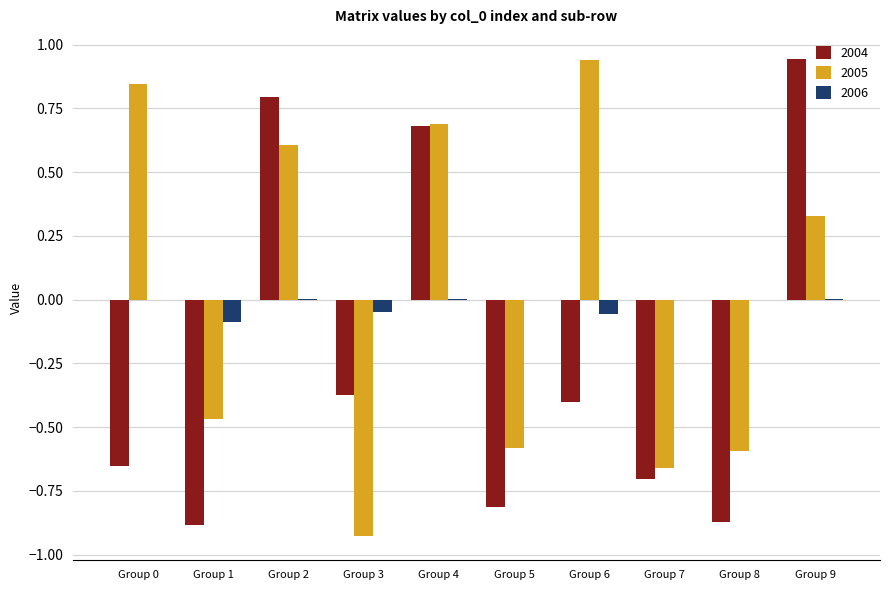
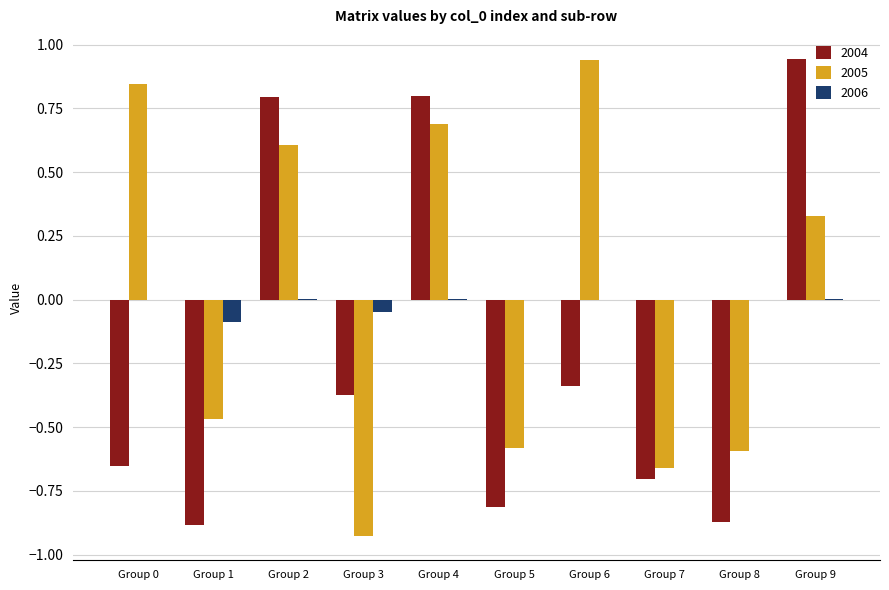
  {
    "2004": {
      "Group 0": -0.65,
      "Group 1": -0.88,
      "Group 2": 0.79,
      "Group 3": -0.37,
-     "Group 4": 0.68,
+     "Group 4": 0.80,
      "Group 5": -0.81,
-     "Group 6": -0.40,
+     "Group 6": -0.34,
      "Group 7": -0.70,
      "Group 8": -0.87,
      "Group 9": 0.94
    },
    "2005": {
      "Group 0": 0.85,
      "Group 1": -0.47,
      "Group 2": 0.61,
      "Group 3": -0.93,
      "Group 4": 0.69,
      "Group 5": -0.58,
      "Group 6": 0.94,
      "Group 7": -0.66,
      "Group 8": -0.59,
      "Group 9": 0.33
    },
    "2006": {
      "Group 1": -0.09,
      "Group 3": -0.05,
-     "Group 6": -0.06
+     "Group 6": 0.00
    }
  }
